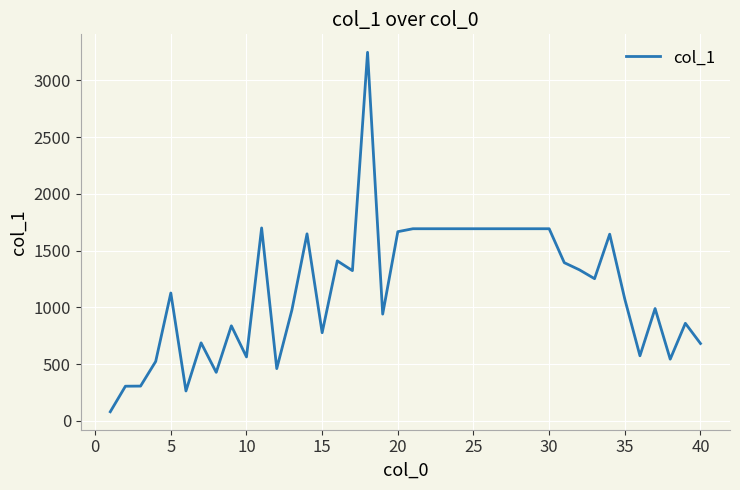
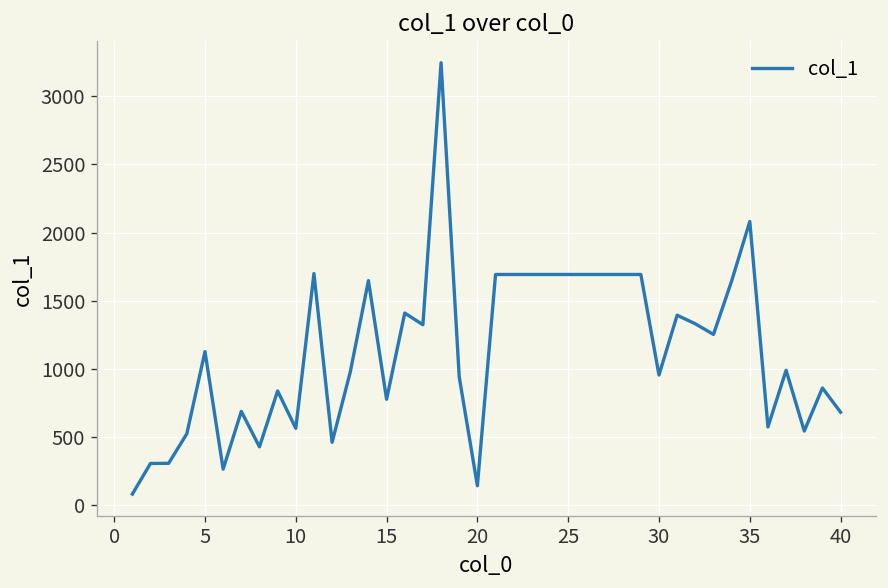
  {
    "5": 1130,
    "10": 560,
    "15": 780,
-   "20": 1670,
+   "20": 140,
    "25": 1690,
-   "30": 1690,
-   "35": 1070,
+   "30": 950,
+   "35": 2080,
    "40": 680
  }
